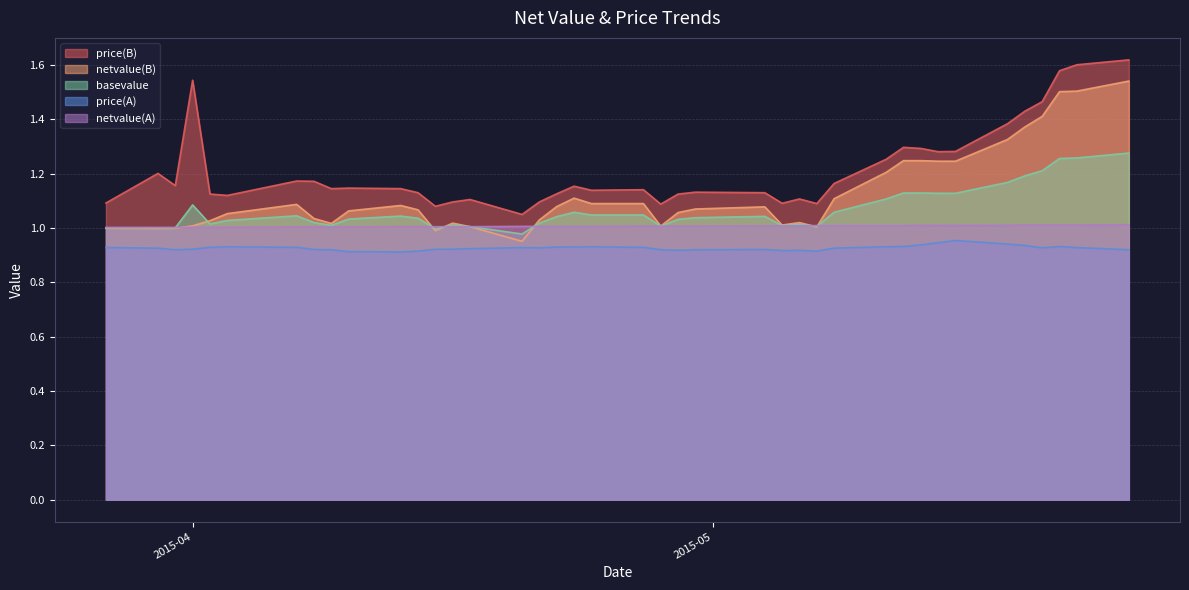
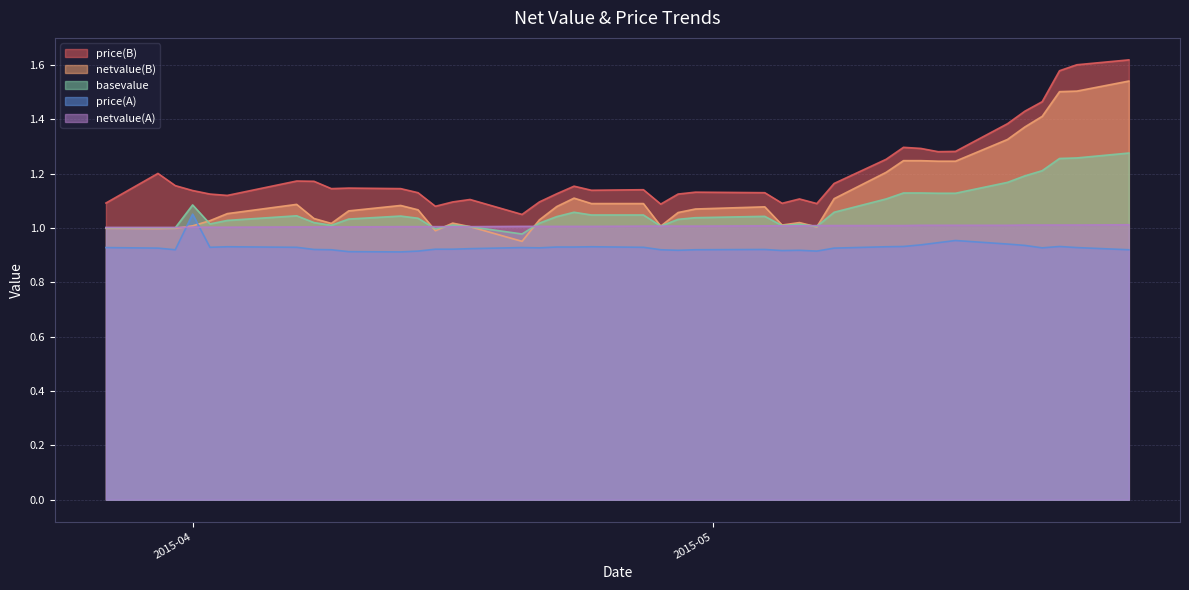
  {
    "price(B)": {
-     "2015-04": 1.54
+     "2015-04": 1.14
    },
    "basevalue": {
      "2015-04": 1.09
    },
    "price(A)": {
-     "2015-04": 0.92
+     "2015-04": 1.05
    }
  }
